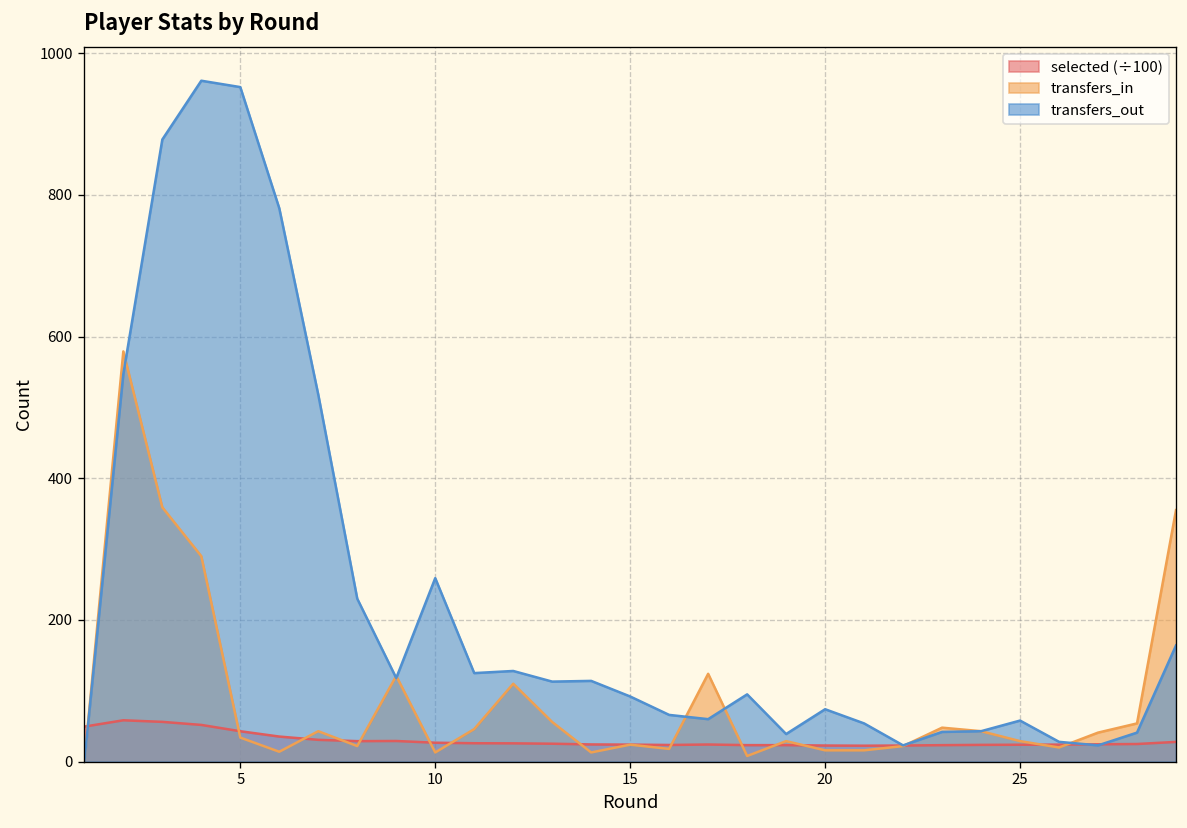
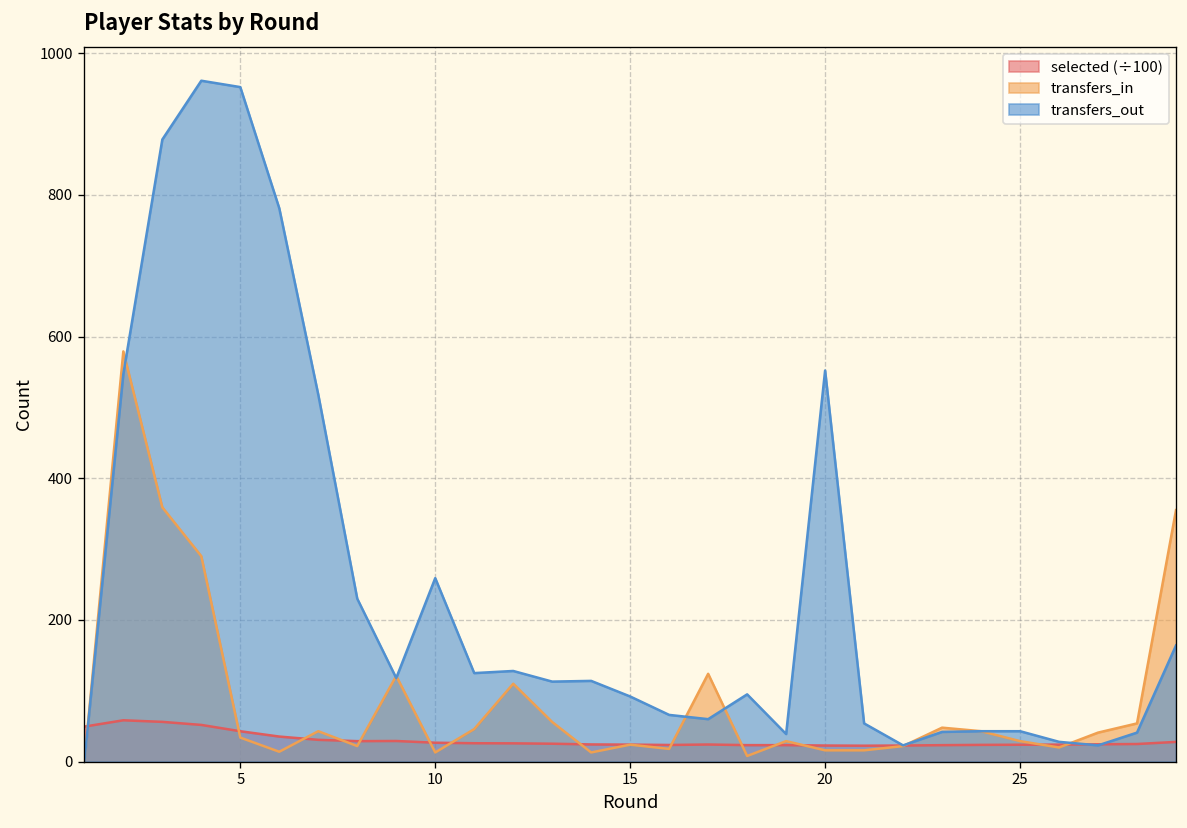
  {
    "transfers_out": {
      "5": 950,
      "10": 260,
      "15": 90,
-     "20": 70,
-     "25": 60
+     "20": 550,
+     "25": 40
    }
  }
